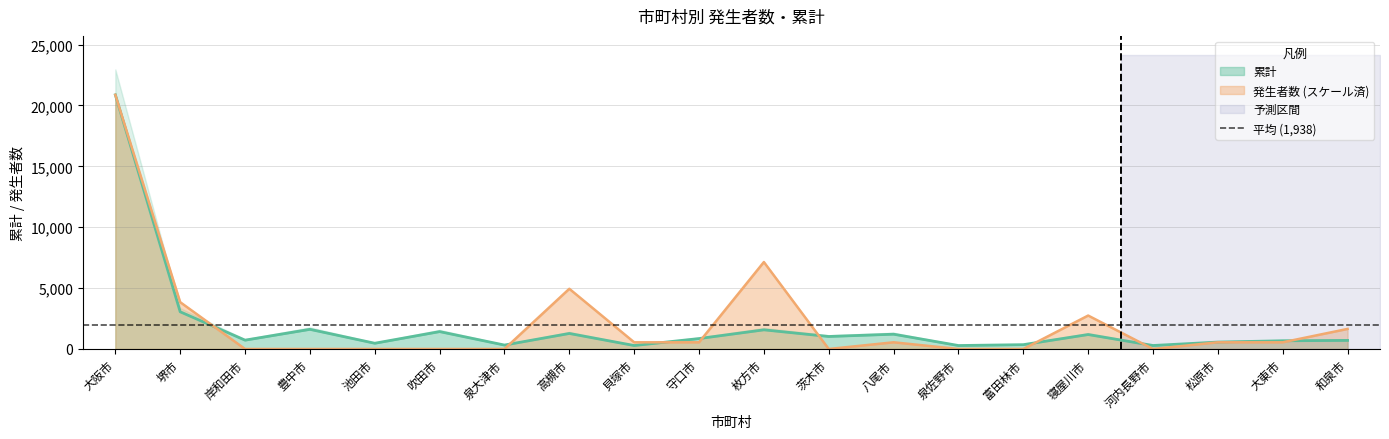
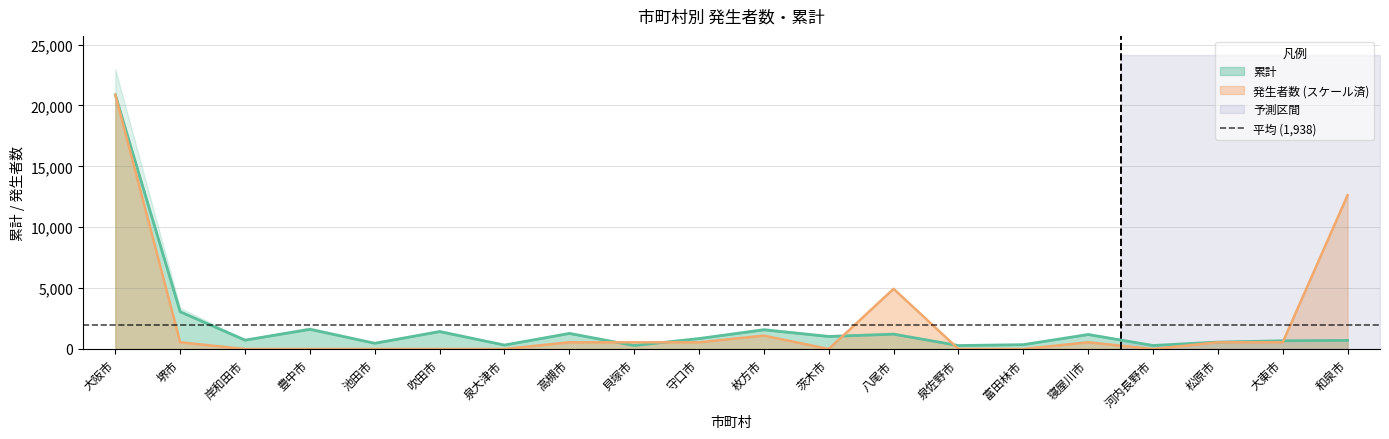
  {
    "発生者数 (スケール済)": {
-     "堺市": "3,800",
+     "堺市": "500",
      "岸和田市": "0",
      "豊中市": "0",
      "池田市": "0",
      "吹田市": "0",
      "泉大津市": "0",
-     "高槻市": "4,900",
+     "高槻市": "500",
      "貝塚市": "500",
      "守口市": "500",
-     "枚方市": "7,100",
+     "枚方市": "1,100",
      "茨木市": "0",
-     "八尾市": "500",
+     "八尾市": "4,900",
      "泉佐野市": "0",
      "富田林市": "0",
-     "寝屋川市": "2,700",
+     "寝屋川市": "500",
      "河内長野市": "0",
-     "和泉市": "1,600"
+     "和泉市": "12,600"
    }
  }
